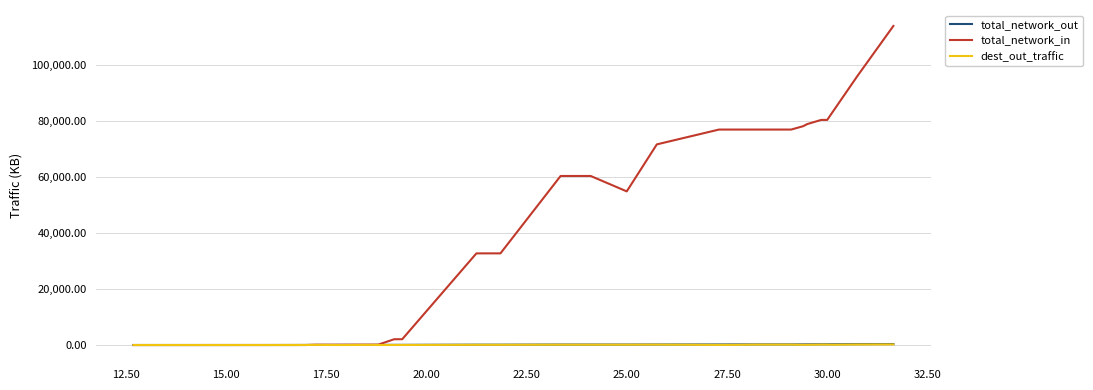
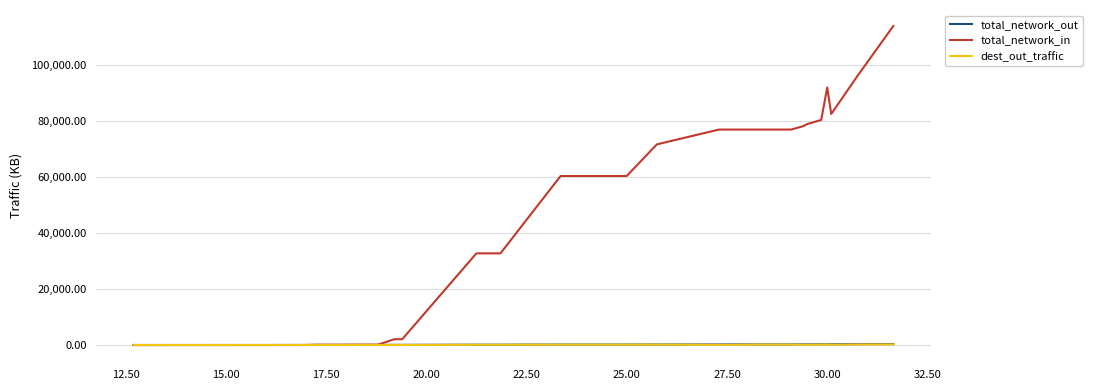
  {
    "total_network_in": {
-     "25.00": "55,000",
-     "30.00": "80,000"
+     "25.00": "60,000",
+     "30.00": "92,000"
    }
  }
